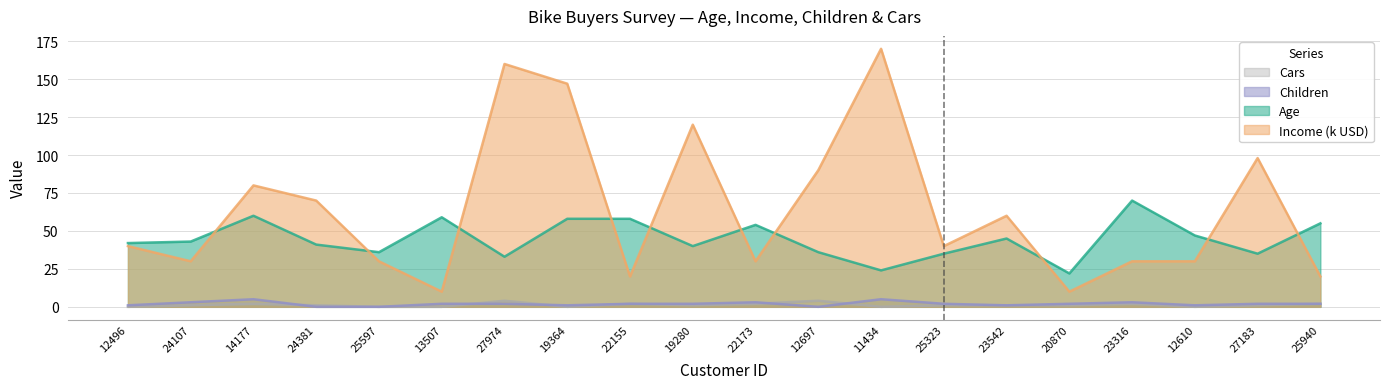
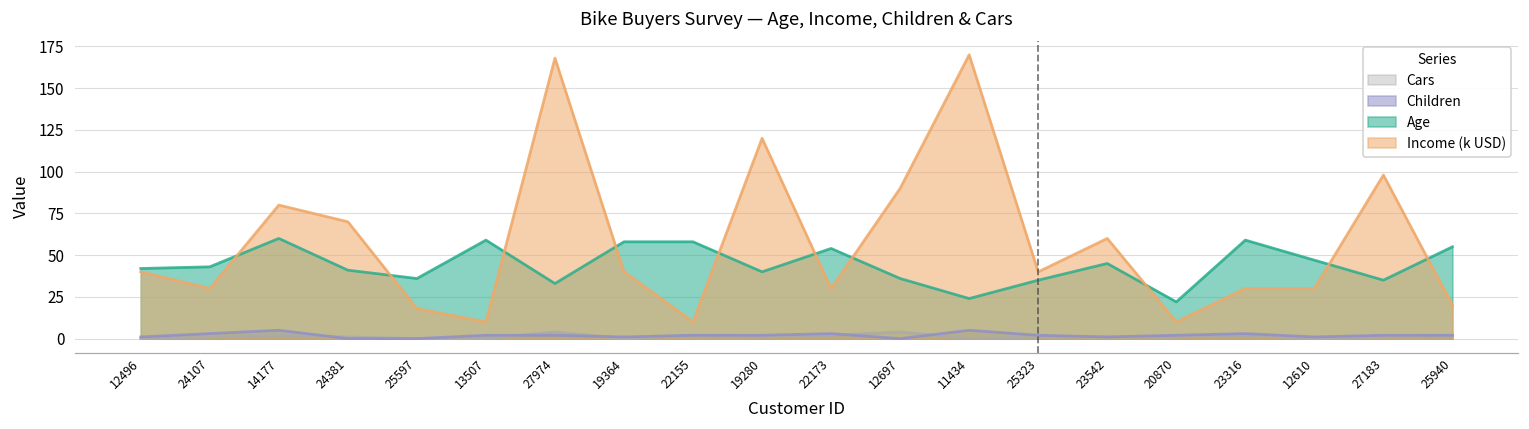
  {
    "Age": {
      "12496": 42,
      "24107": 43,
      "14177": 60,
      "24381": 41,
      "25597": 36,
      "13507": 59,
      "27974": 33,
      "19364": 58,
      "22155": 58,
      "19280": 40,
      "22173": 54,
      "12697": 36,
      "11434": 24,
      "25323": 35,
      "23542": 45,
      "20870": 22,
-     "23316": 70,
+     "23316": 59,
      "12610": 47,
      "27183": 35,
      "25940": 55
    },
    "Income (k USD)": {
      "12496": 40,
      "24107": 30,
      "14177": 80,
      "24381": 70,
-     "25597": 30,
+     "25597": 18,
      "13507": 10,
-     "27974": 160,
-     "19364": 147,
-     "22155": 20,
+     "27974": 168,
+     "19364": 40,
+     "22155": 10,
      "19280": 120,
      "22173": 30,
      "12697": 90,
      "11434": 170,
      "25323": 40,
      "23542": 60,
      "20870": 10,
      "23316": 30,
      "12610": 30,
      "27183": 98,
      "25940": 20
    }
  }
